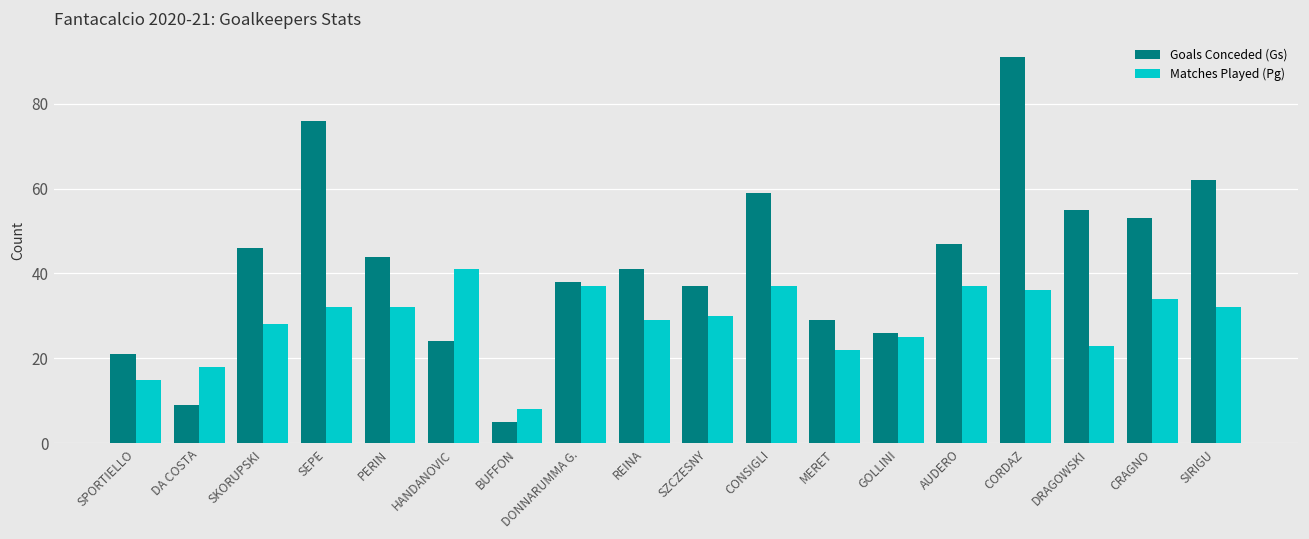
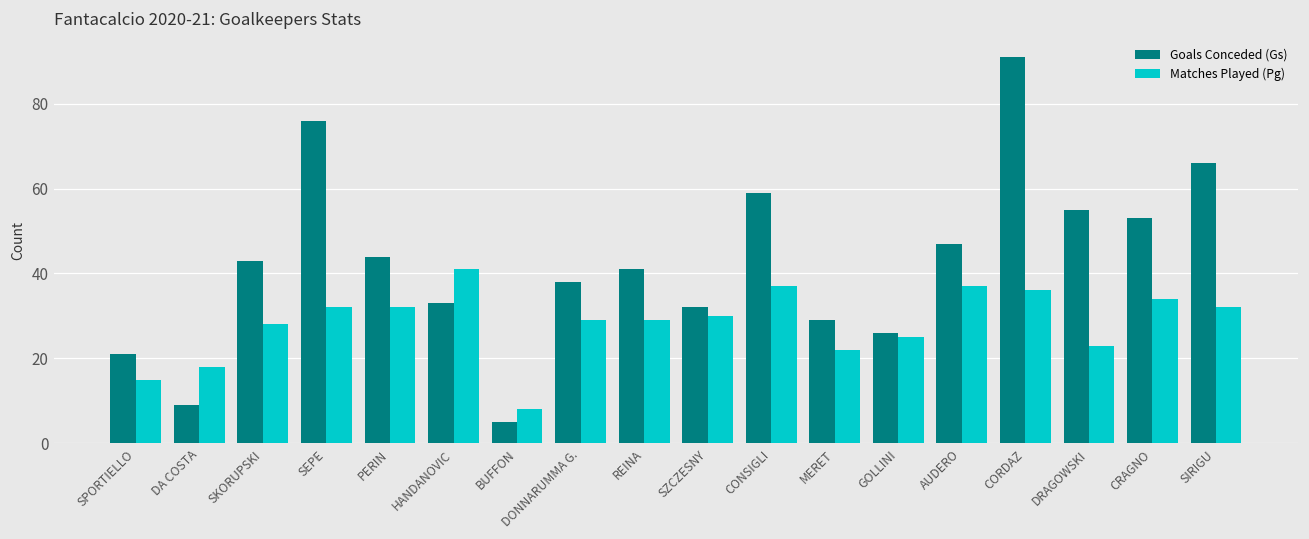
  {
    "Goals Conceded (Gs)": {
      "SPORTIELLO": 21,
      "DA COSTA": 9,
-     "SKORUPSKI": 46,
+     "SKORUPSKI": 43,
      "SEPE": 76,
      "PERIN": 44,
-     "HANDANOVIC": 24,
+     "HANDANOVIC": 33,
      "BUFFON": 5,
      "DONNARUMMA G.": 38,
      "REINA": 41,
-     "SZCZESNY": 37,
+     "SZCZESNY": 32,
      "CONSIGLI": 59,
      "MERET": 29,
      "GOLLINI": 26,
      "AUDERO": 47,
      "CORDAZ": 91,
      "DRAGOWSKI": 55,
      "CRAGNO": 53,
-     "SIRIGU": 62
+     "SIRIGU": 66
    },
    "Matches Played (Pg)": {
      "SPORTIELLO": 15,
      "DA COSTA": 18,
      "SKORUPSKI": 28,
      "SEPE": 32,
      "PERIN": 32,
      "HANDANOVIC": 41,
      "BUFFON": 8,
-     "DONNARUMMA G.": 37,
+     "DONNARUMMA G.": 29,
      "REINA": 29,
      "SZCZESNY": 30,
      "CONSIGLI": 37,
      "MERET": 22,
      "GOLLINI": 25,
      "AUDERO": 37,
      "CORDAZ": 36,
      "DRAGOWSKI": 23,
      "CRAGNO": 34,
      "SIRIGU": 32
    }
  }
